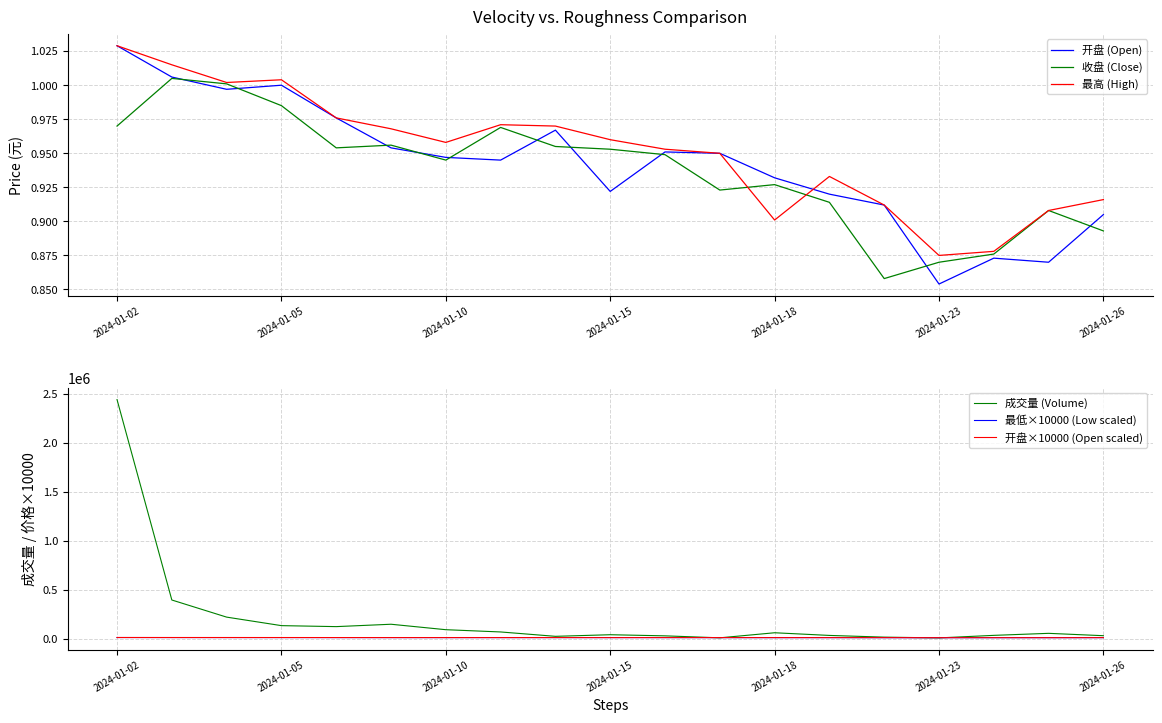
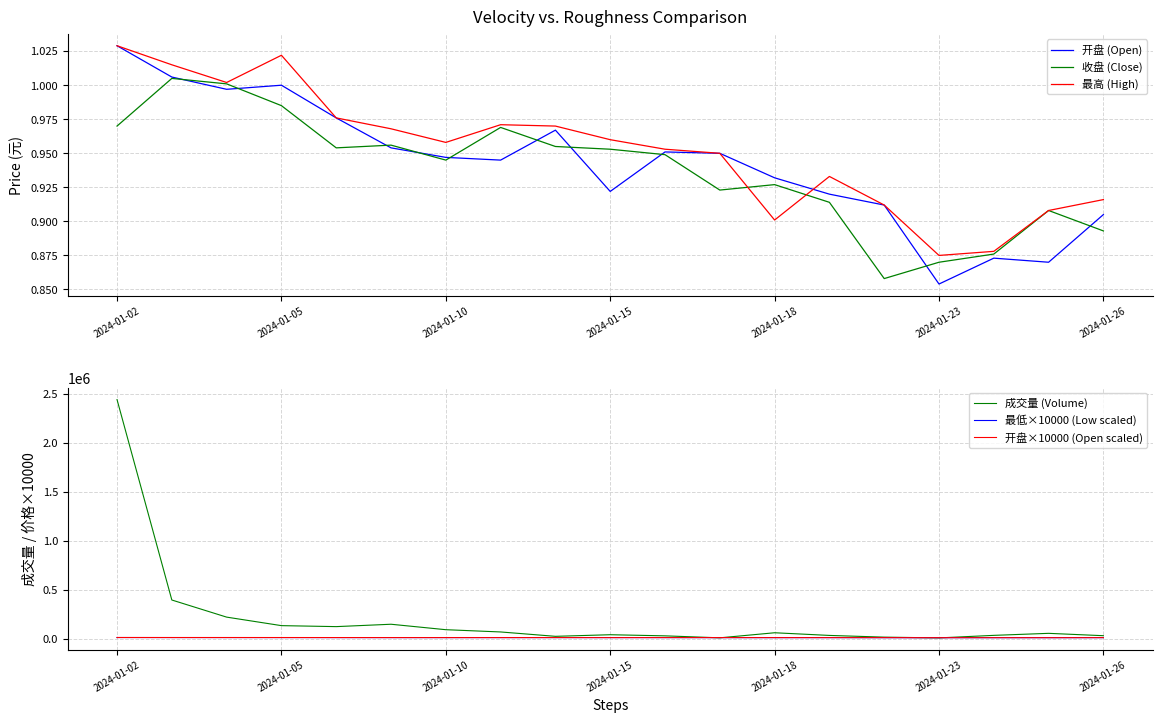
  {
    "Velocity vs. Roughness Comparison": {
      "开盘 (Open)": {
        "2024-01-05": 1.000,
        "2024-01-10": 0.947,
        "2024-01-15": 0.922,
        "2024-01-18": 0.932,
        "2024-01-23": 0.854,
        "2024-01-26": 0.905
      },
      "收盘 (Close)": {
        "2024-01-02": 0.970,
        "2024-01-05": 0.985,
        "2024-01-10": 0.945,
        "2024-01-15": 0.953,
        "2024-01-18": 0.927,
        "2024-01-23": 0.870,
        "2024-01-26": 0.893
      },
      "最高 (High)": {
-       "2024-01-05": 1.004,
+       "2024-01-05": 1.022,
        "2024-01-10": 0.958,
        "2024-01-15": 0.960,
        "2024-01-18": 0.901,
        "2024-01-23": 0.875,
        "2024-01-26": 0.916
      }
    }
  }
